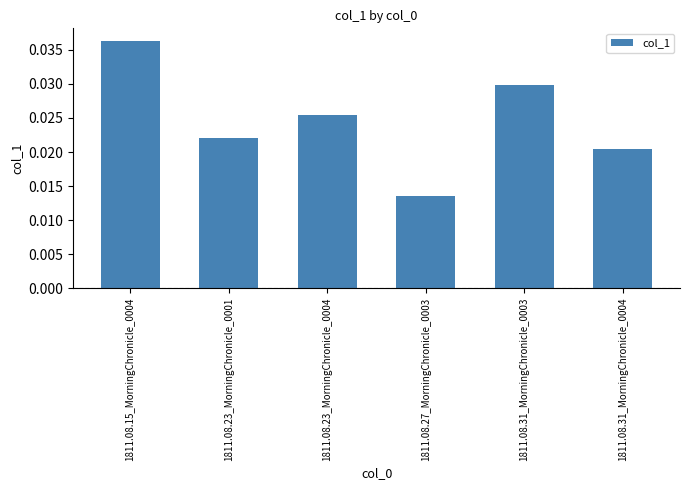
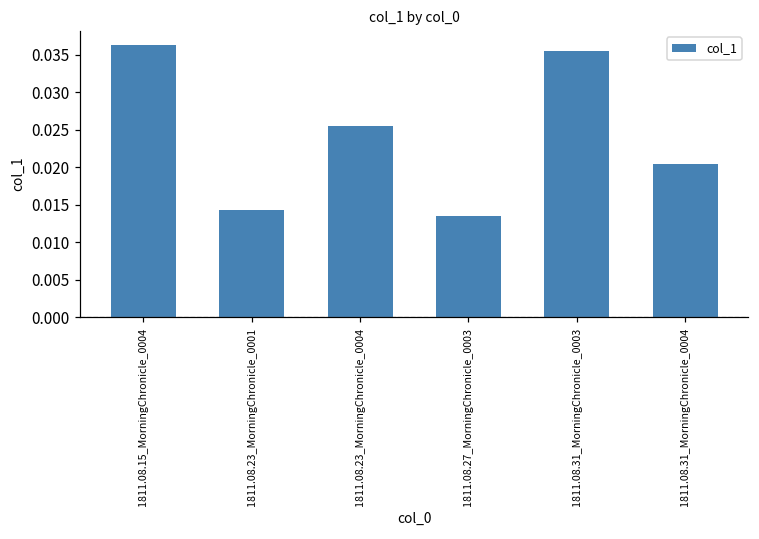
  {
    "1811.08.15_MorningChronicle_0004": 0.036,
-   "1811.08.23_MorningChronicle_0001": 0.022,
+   "1811.08.23_MorningChronicle_0001": 0.014,
    "1811.08.23_MorningChronicle_0004": 0.026,
    "1811.08.27_MorningChronicle_0003": 0.014,
-   "1811.08.31_MorningChronicle_0003": 0.030,
+   "1811.08.31_MorningChronicle_0003": 0.035,
    "1811.08.31_MorningChronicle_0004": 0.020
  }
